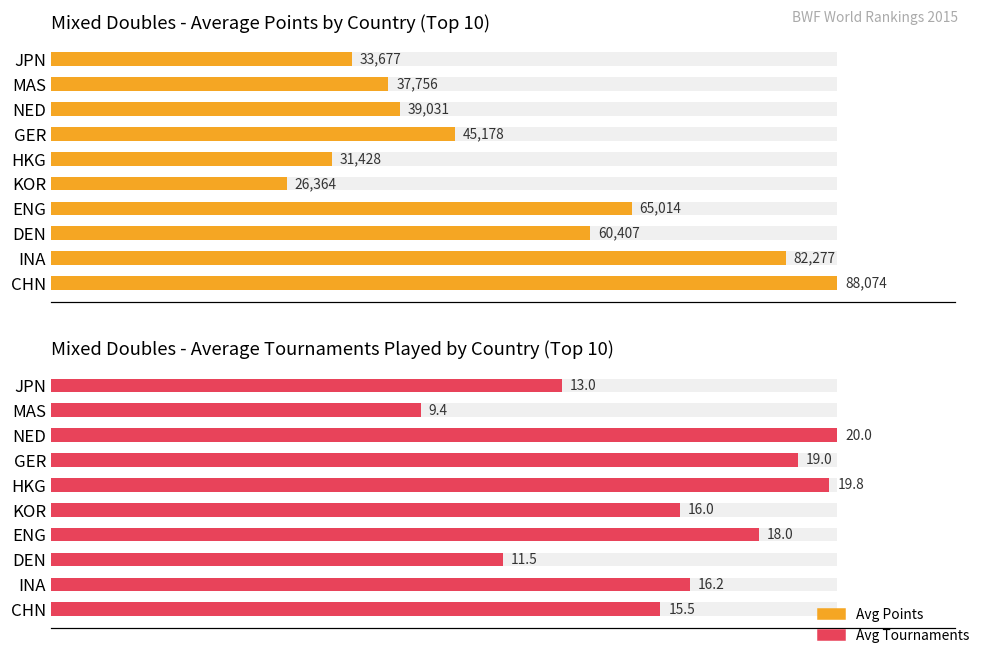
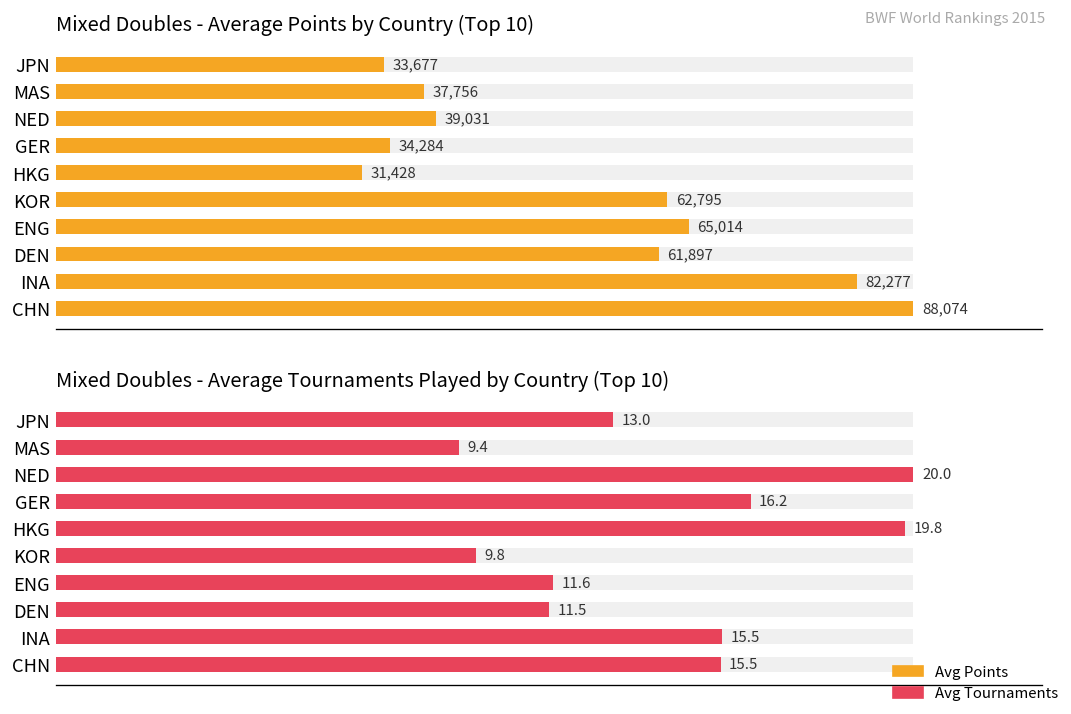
  {
    "Mixed Doubles - Average Points by Country (Top 10)": {
      "Avg Points": {
-       "GER": "45,178",
-       "KOR": "26,364",
-       "DEN": "60,407",
+       "GER": "34,284",
+       "KOR": "62,795",
+       "DEN": "61,897",
        "CHN": "88,074"
      }
    },
    "Mixed Doubles - Average Tournaments Played by Country (Top 10)": {
      "Avg Tournaments": {
        "NED": "20.0",
-       "GER": "19.0",
-       "KOR": "16.0",
-       "ENG": "18.0",
-       "INA": "16.2"
+       "GER": "16.2",
+       "KOR": "9.8",
+       "ENG": "11.6",
+       "INA": "15.5"
      }
    }
  }
